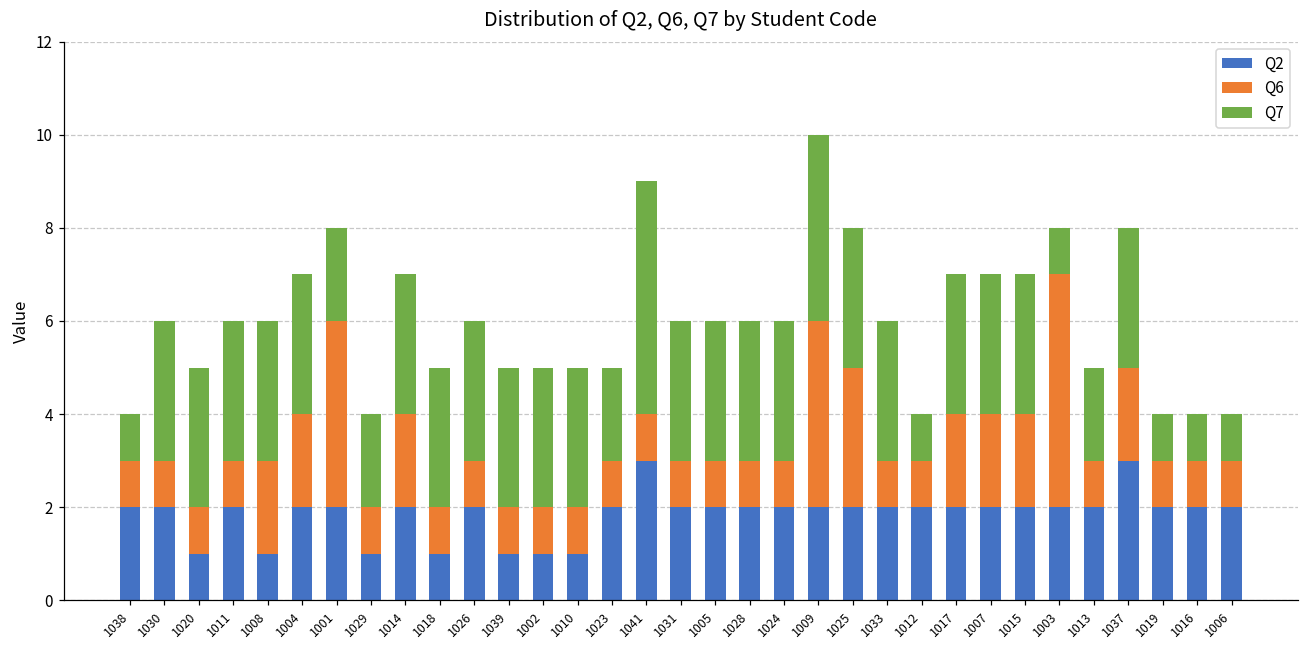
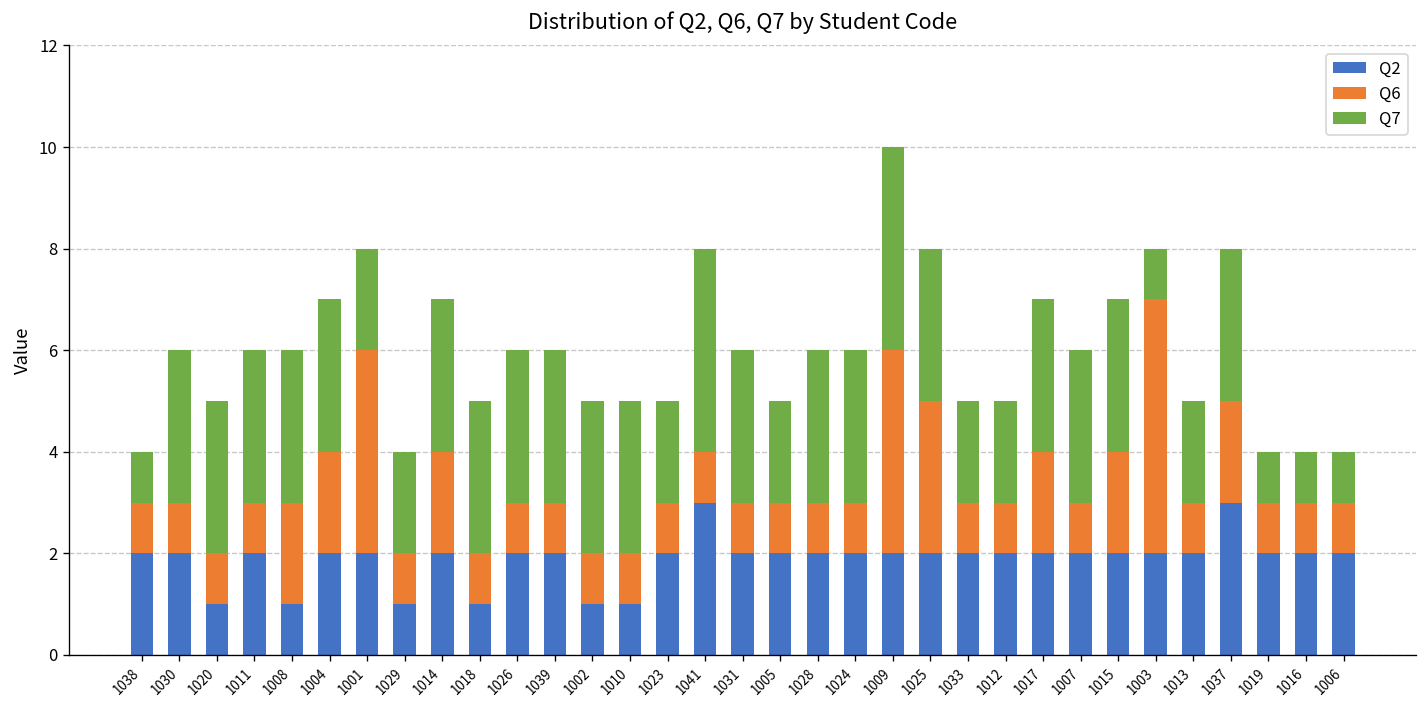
  {
    "Q2": {
      "1038": 2,
      "1030": 2,
      "1020": 1,
      "1011": 2,
      "1008": 1,
      "1004": 2,
      "1001": 2,
      "1029": 1,
      "1014": 2,
      "1018": 1,
      "1026": 2,
-     "1039": 1,
+     "1039": 2,
      "1002": 1,
      "1010": 1,
      "1023": 2,
      "1041": 3,
      "1031": 2,
      "1005": 2,
      "1028": 2,
      "1024": 2,
      "1009": 2,
      "1025": 2,
      "1033": 2,
      "1012": 2,
      "1017": 2,
      "1007": 2,
      "1015": 2,
      "1003": 2,
      "1013": 2,
      "1037": 3,
      "1019": 2,
      "1016": 2,
      "1006": 2
    },
    "Q6": {
      "1038": 1,
      "1030": 1,
      "1020": 1,
      "1011": 1,
      "1008": 2,
      "1004": 2,
      "1001": 4,
      "1029": 1,
      "1014": 2,
      "1018": 1,
      "1026": 1,
      "1039": 1,
      "1002": 1,
      "1010": 1,
      "1023": 1,
      "1041": 1,
      "1031": 1,
      "1005": 1,
      "1028": 1,
      "1024": 1,
      "1009": 4,
      "1025": 3,
      "1033": 1,
      "1012": 1,
      "1017": 2,
-     "1007": 2,
+     "1007": 1,
      "1015": 2,
      "1003": 5,
      "1013": 1,
      "1037": 2,
      "1019": 1,
      "1016": 1,
      "1006": 1
    },
    "Q7": {
      "1038": 1,
      "1030": 3,
      "1020": 3,
      "1011": 3,
      "1008": 3,
      "1004": 3,
      "1001": 2,
      "1029": 2,
      "1014": 3,
      "1018": 3,
      "1026": 3,
      "1039": 3,
      "1002": 3,
      "1010": 3,
      "1023": 2,
-     "1041": 5,
+     "1041": 4,
      "1031": 3,
-     "1005": 3,
+     "1005": 2,
      "1028": 3,
      "1024": 3,
      "1009": 4,
      "1025": 3,
-     "1033": 3,
-     "1012": 1,
+     "1033": 2,
+     "1012": 2,
      "1017": 3,
      "1007": 3,
      "1015": 3,
      "1003": 1,
      "1013": 2,
      "1037": 3,
      "1019": 1,
      "1016": 1,
      "1006": 1
    }
  }
